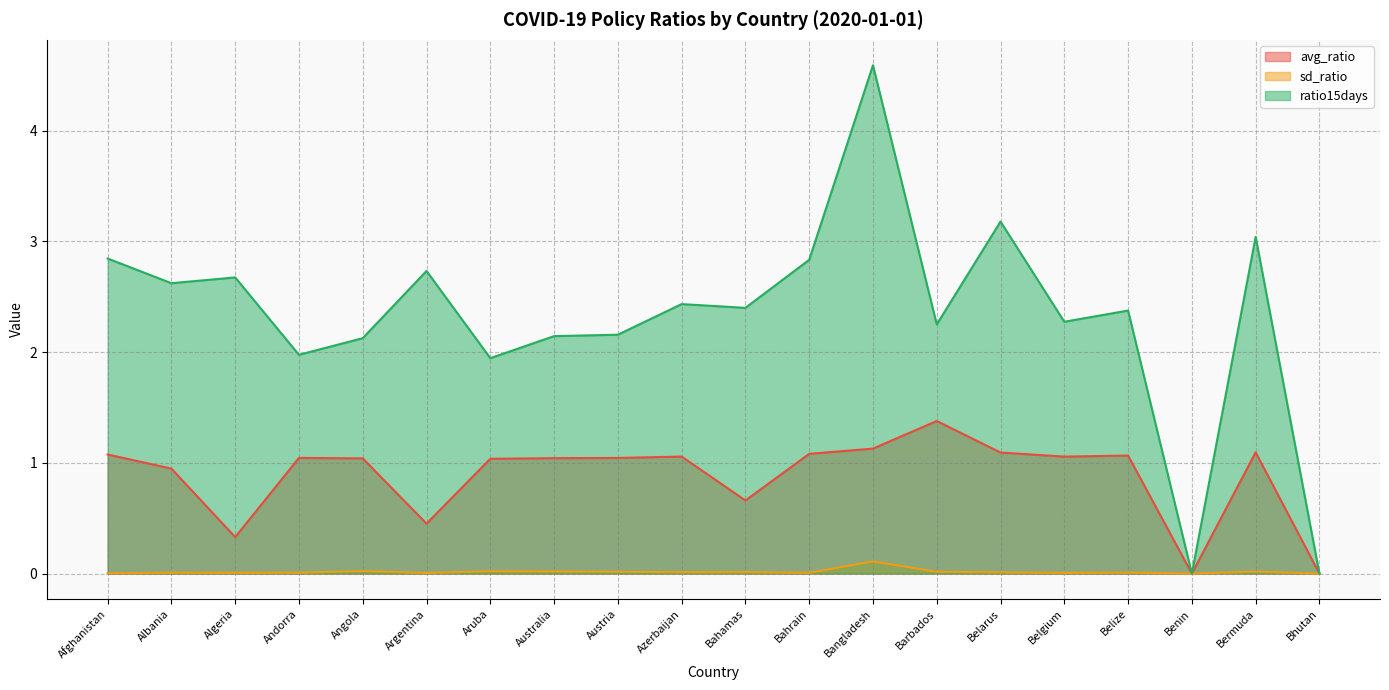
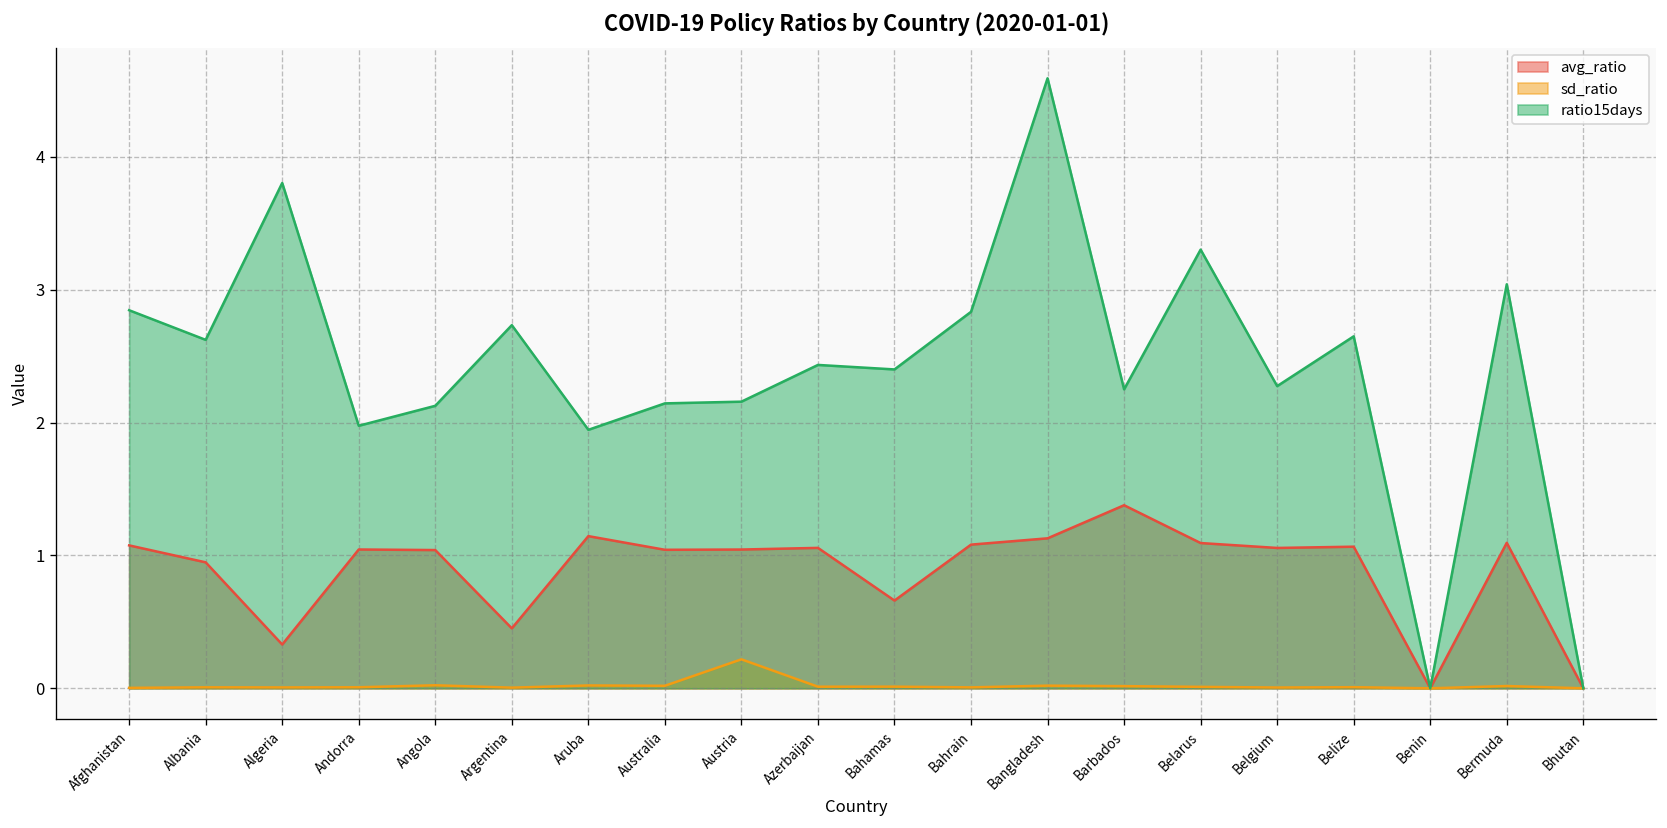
  {
    "avg_ratio": {
      "Afghanistan": 1.08,
      "Albania": 0.95,
      "Algeria": 0.33,
      "Andorra": 1.04,
      "Angola": 1.04,
      "Argentina": 0.45,
-     "Aruba": 1.04,
+     "Aruba": 1.15,
      "Australia": 1.04,
      "Austria": 1.04,
      "Azerbaijan": 1.06,
      "Bahamas": 0.66,
      "Bahrain": 1.08,
      "Bangladesh": 1.13,
      "Barbados": 1.38,
      "Belarus": 1.09,
      "Belgium": 1.06,
      "Belize": 1.07,
      "Bermuda": 1.09
    },
    "sd_ratio": {
      "Afghanistan": 0.00,
      "Albania": 0.01,
      "Algeria": 0.01,
      "Andorra": 0.01,
      "Angola": 0.02,
      "Argentina": 0.00,
      "Aruba": 0.02,
      "Australia": 0.02,
-     "Austria": 0.02,
+     "Austria": 0.22,
      "Azerbaijan": 0.01,
      "Bahamas": 0.01,
      "Bahrain": 0.01,
-     "Bangladesh": 0.11,
+     "Bangladesh": 0.02,
      "Barbados": 0.02,
      "Belarus": 0.01,
      "Belgium": 0.01,
      "Belize": 0.01,
      "Bermuda": 0.02
    },
    "ratio15days": {
      "Afghanistan": 2.84,
      "Albania": 2.62,
-     "Algeria": 2.67,
+     "Algeria": 3.80,
      "Andorra": 1.98,
      "Angola": 2.13,
      "Argentina": 2.73,
      "Aruba": 1.95,
      "Australia": 2.14,
      "Austria": 2.16,
      "Azerbaijan": 2.43,
      "Bahamas": 2.40,
      "Bahrain": 2.83,
      "Bangladesh": 4.59,
      "Barbados": 2.25,
-     "Belarus": 3.18,
+     "Belarus": 3.30,
      "Belgium": 2.27,
-     "Belize": 2.37,
+     "Belize": 2.65,
      "Bermuda": 3.04
    }
  }
